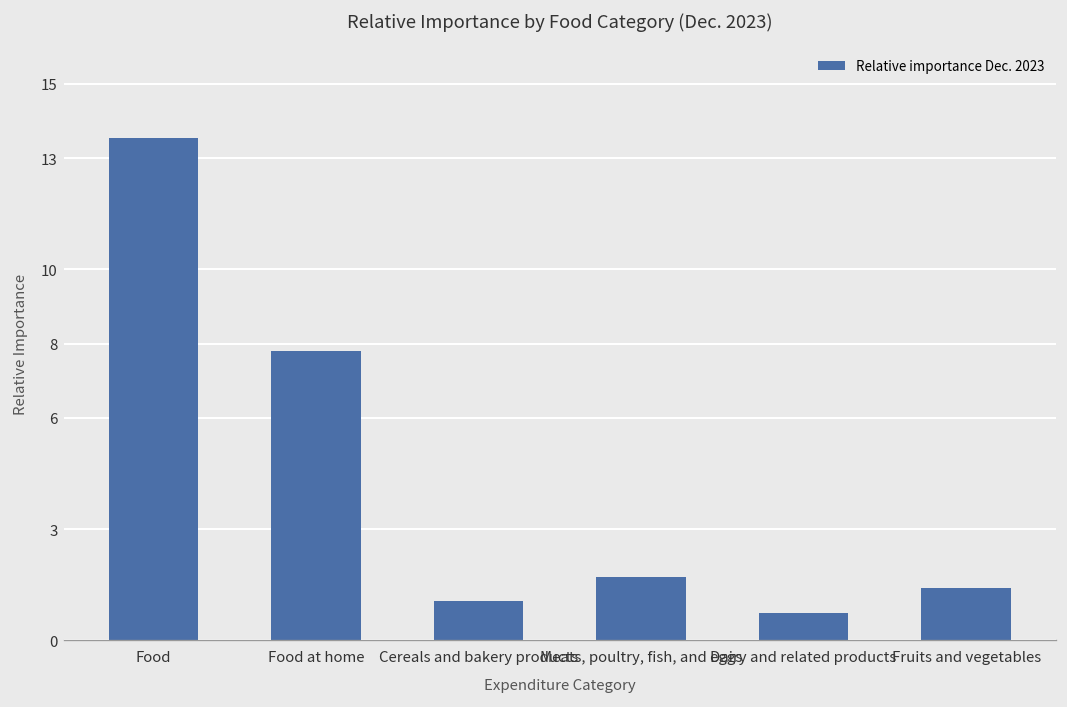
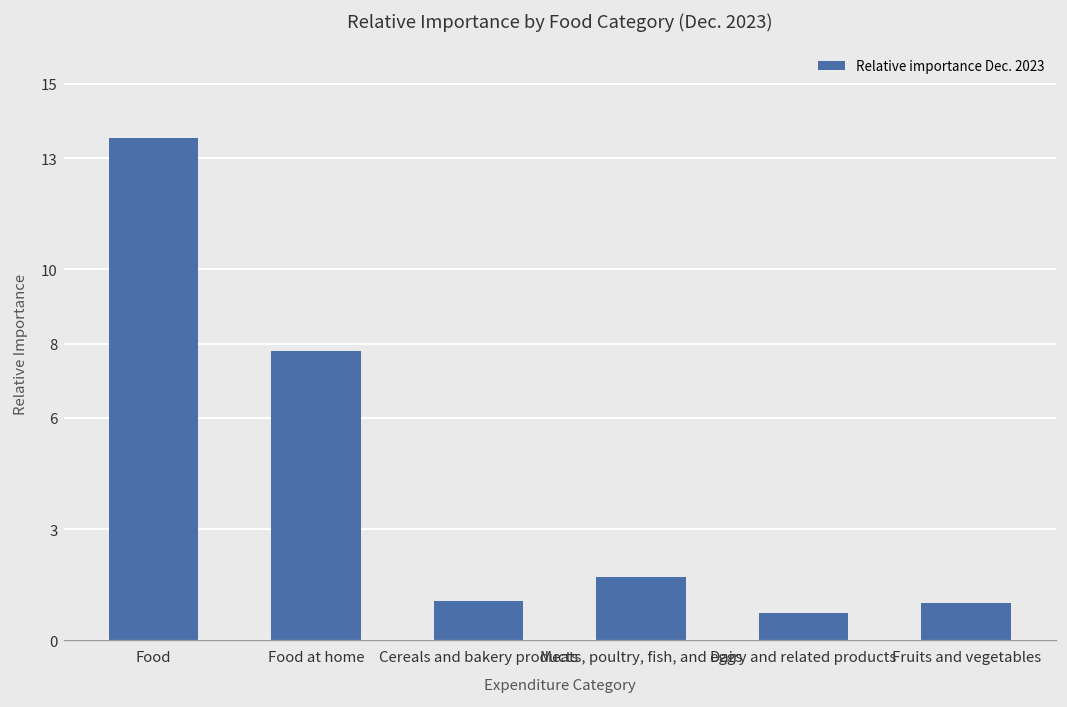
  {
    "Food": 13.6,
    "Food at home": 7.8,
-   "Fruits and vegetables": 1.4
+   "Fruits and vegetables": 1.0
  }
